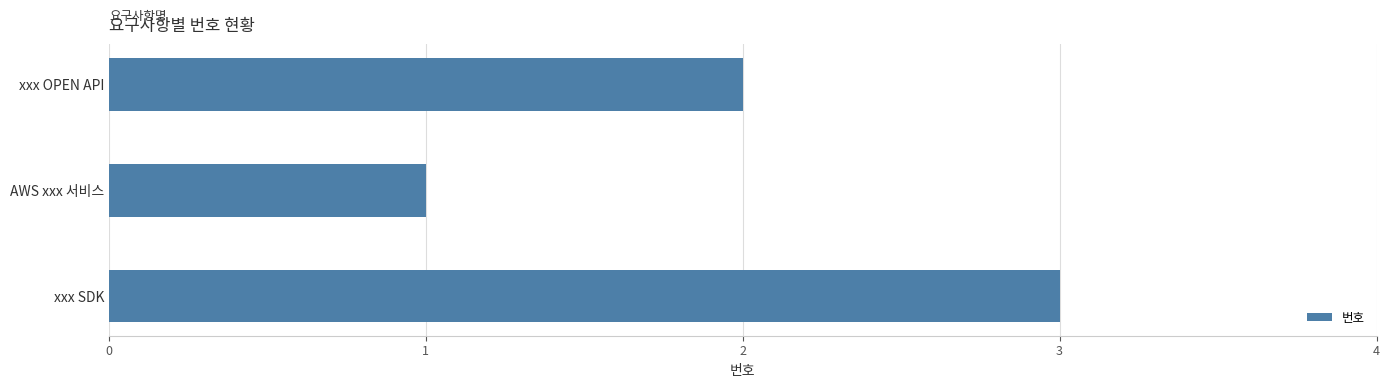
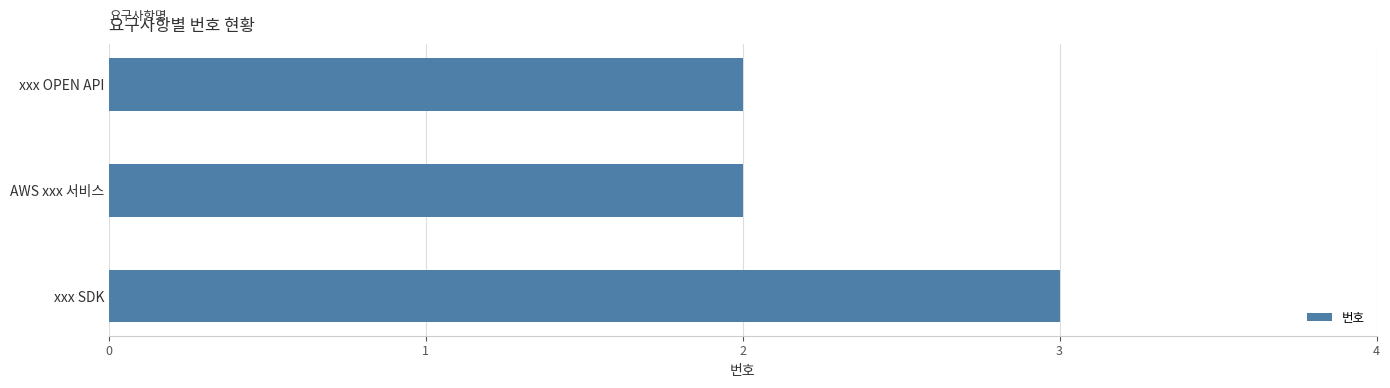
  {
    "xxx OPEN API": 2,
-   "AWS xxx 서비스": 1,
+   "AWS xxx 서비스": 2,
    "xxx SDK": 3
  }
